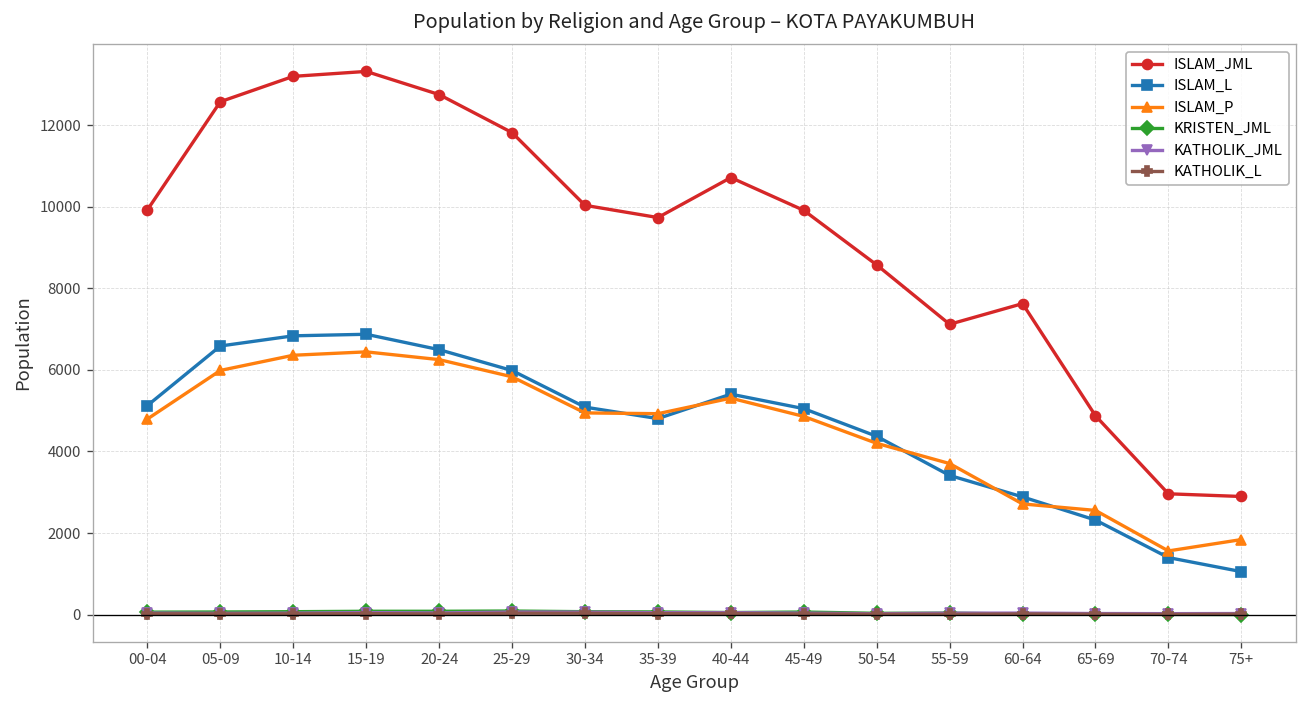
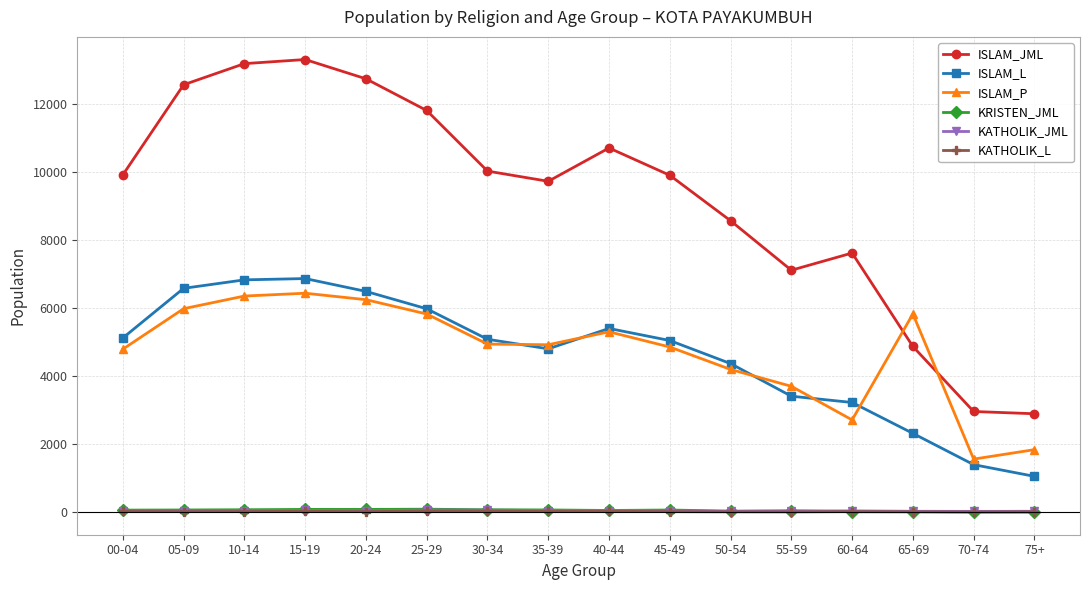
  {
    "ISLAM_JML": {
      "00-04": 9900,
      "05-09": 12600,
      "10-14": 13200,
      "15-19": 13300,
      "20-24": 12700,
      "25-29": 11800,
      "30-34": 10000,
      "35-39": 9700,
      "40-44": 10700,
      "45-49": 9900,
      "50-54": 8600,
      "55-59": 7100,
      "60-64": 7600,
      "65-69": 4900,
      "70-74": 3000,
      "75+": 2900
    },
    "ISLAM_L": {
      "00-04": 5100,
      "05-09": 6600,
      "10-14": 6800,
      "15-19": 6900,
      "20-24": 6500,
      "25-29": 6000,
      "30-34": 5100,
      "35-39": 4800,
      "40-44": 5400,
      "45-49": 5100,
      "50-54": 4400,
      "55-59": 3400,
-     "60-64": 2900,
+     "60-64": 3200,
      "65-69": 2300,
      "70-74": 1400,
      "75+": 1100
    },
    "ISLAM_P": {
      "00-04": 4800,
      "05-09": 6000,
      "10-14": 6400,
      "15-19": 6400,
      "20-24": 6300,
      "25-29": 5800,
      "30-34": 4900,
      "35-39": 4900,
      "40-44": 5300,
      "45-49": 4900,
      "50-54": 4200,
      "55-59": 3700,
      "60-64": 2700,
-     "65-69": 2600,
+     "65-69": 5800,
      "70-74": 1600,
      "75+": 1800
    }
  }
